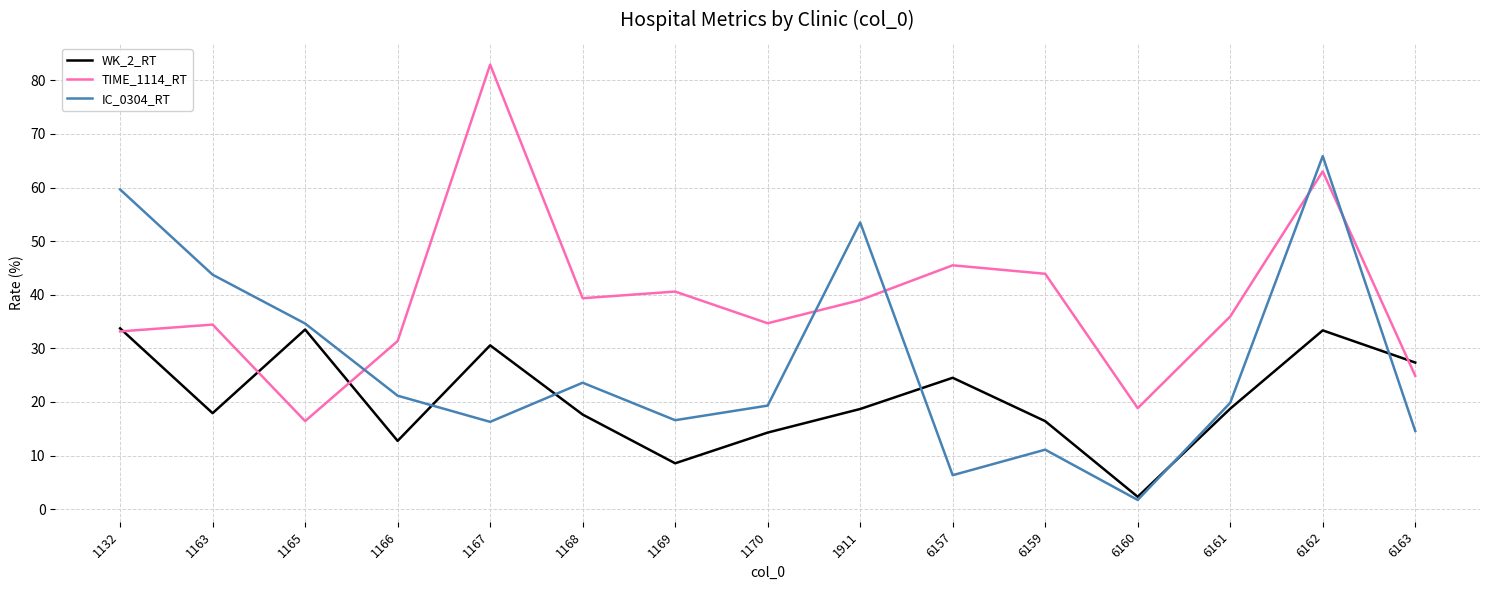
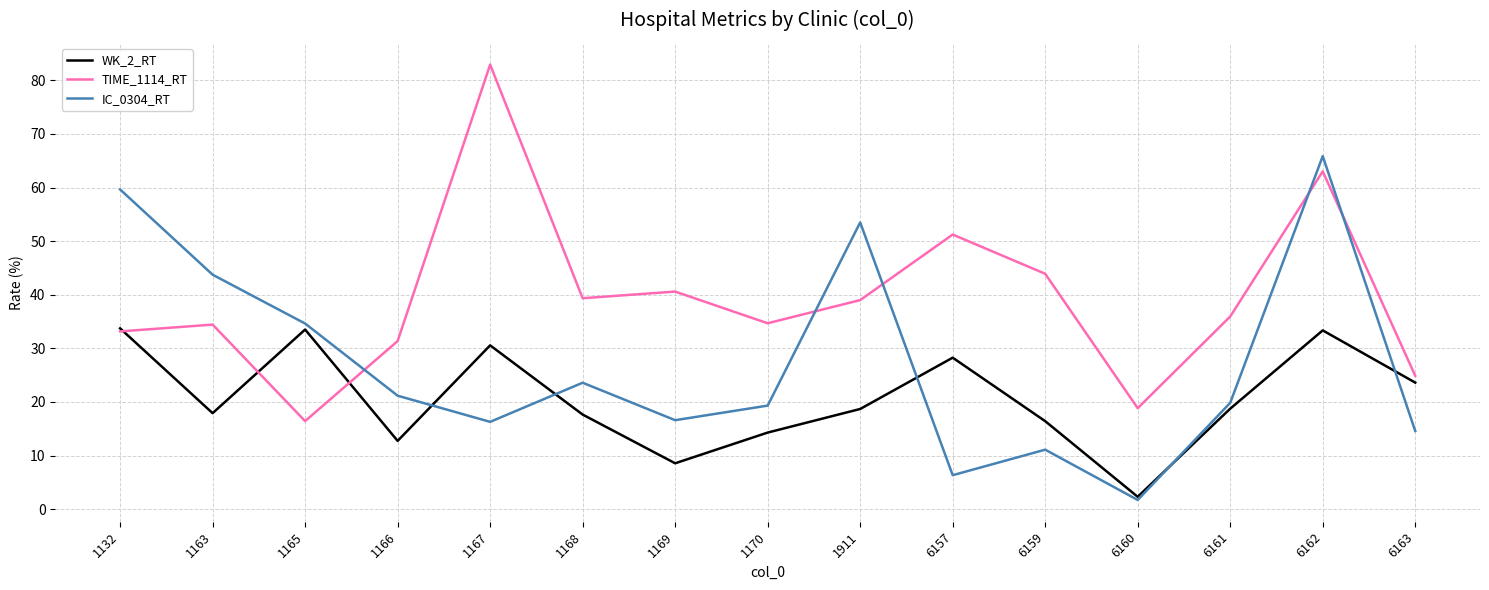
  {
    "WK_2_RT": {
      "1132": 34,
      "1163": 18,
      "1165": 34,
      "1166": 13,
      "1167": 31,
      "1168": 18,
      "1169": 9,
      "1170": 14,
      "1911": 19,
-     "6157": 25,
+     "6157": 28,
      "6159": 16,
      "6160": 2,
      "6161": 19,
      "6162": 33,
-     "6163": 27
+     "6163": 24
    },
    "TIME_1114_RT": {
      "1132": 33,
      "1163": 34,
      "1165": 16,
      "1166": 31,
      "1167": 83,
      "1168": 39,
      "1169": 41,
      "1170": 35,
      "1911": 39,
-     "6157": 45,
+     "6157": 51,
      "6159": 44,
      "6160": 19,
      "6161": 36,
      "6162": 63,
      "6163": 25
    },
    "IC_0304_RT": {
      "1132": 60,
      "1163": 44,
      "1165": 35,
      "1166": 21,
      "1167": 16,
      "1168": 24,
      "1169": 17,
      "1170": 19,
      "1911": 53,
      "6157": 6,
      "6159": 11,
      "6160": 2,
      "6161": 20,
      "6162": 66,
      "6163": 15
    }
  }
